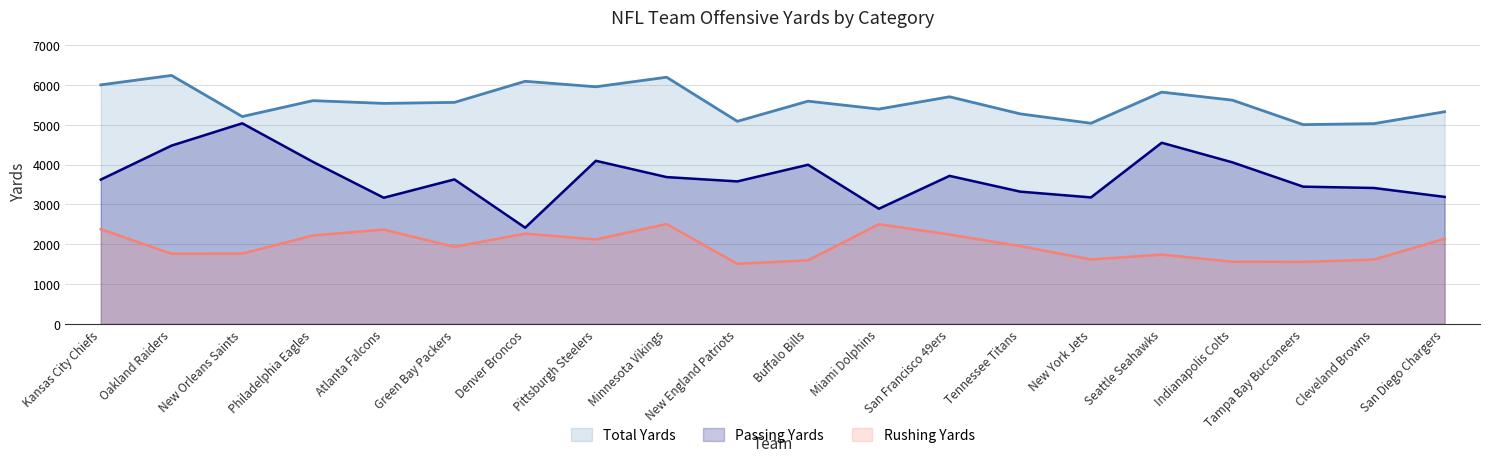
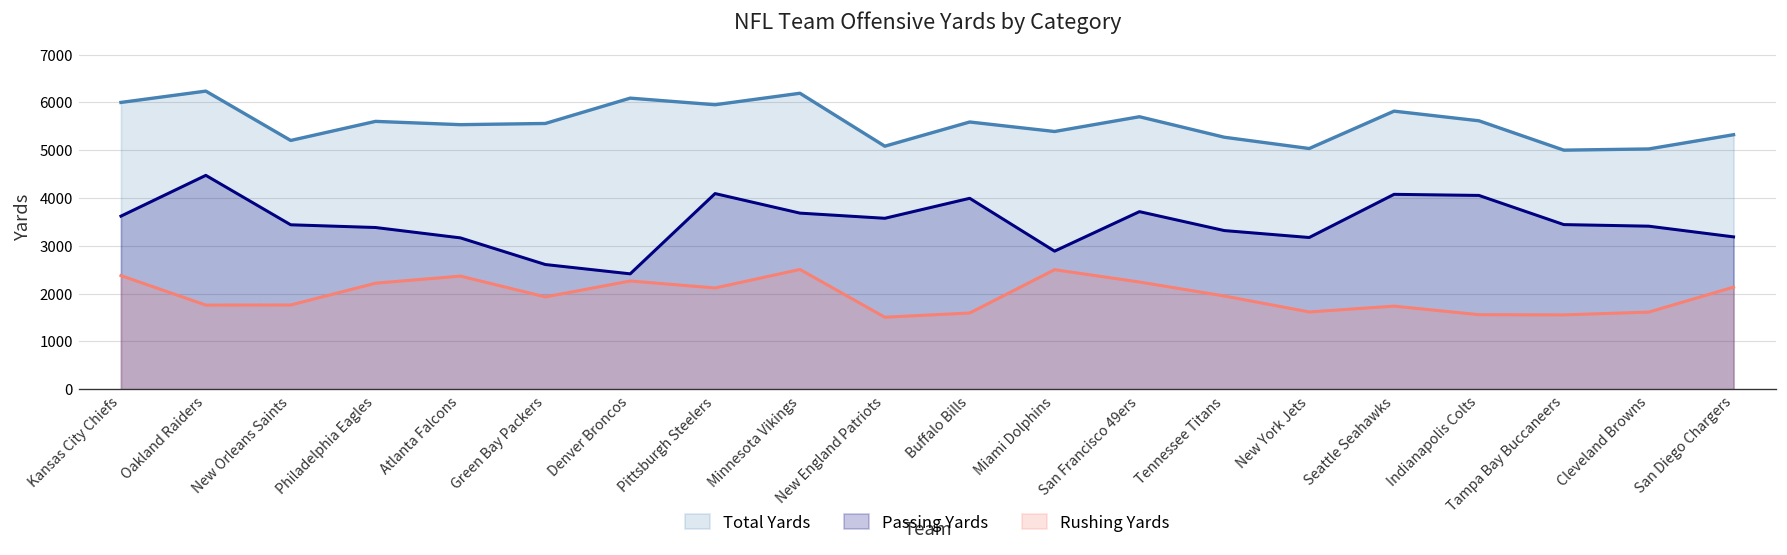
  {
    "Passing Yards": {
      "Kansas City Chiefs": 3600,
      "Oakland Raiders": 4500,
-     "New Orleans Saints": 5000,
-     "Philadelphia Eagles": 4100,
+     "New Orleans Saints": 3400,
+     "Philadelphia Eagles": 3400,
      "Atlanta Falcons": 3200,
-     "Green Bay Packers": 3600,
+     "Green Bay Packers": 2600,
      "Denver Broncos": 2400,
      "Pittsburgh Steelers": 4100,
      "Minnesota Vikings": 3700,
      "New England Patriots": 3600,
      "Buffalo Bills": 4000,
      "Miami Dolphins": 2900,
      "San Francisco 49ers": 3700,
      "Tennessee Titans": 3300,
      "New York Jets": 3200,
-     "Seattle Seahawks": 4500,
+     "Seattle Seahawks": 4100,
      "Indianapolis Colts": 4100,
      "Tampa Bay Buccaneers": 3400,
      "Cleveland Browns": 3400,
      "San Diego Chargers": 3200
    }
  }
